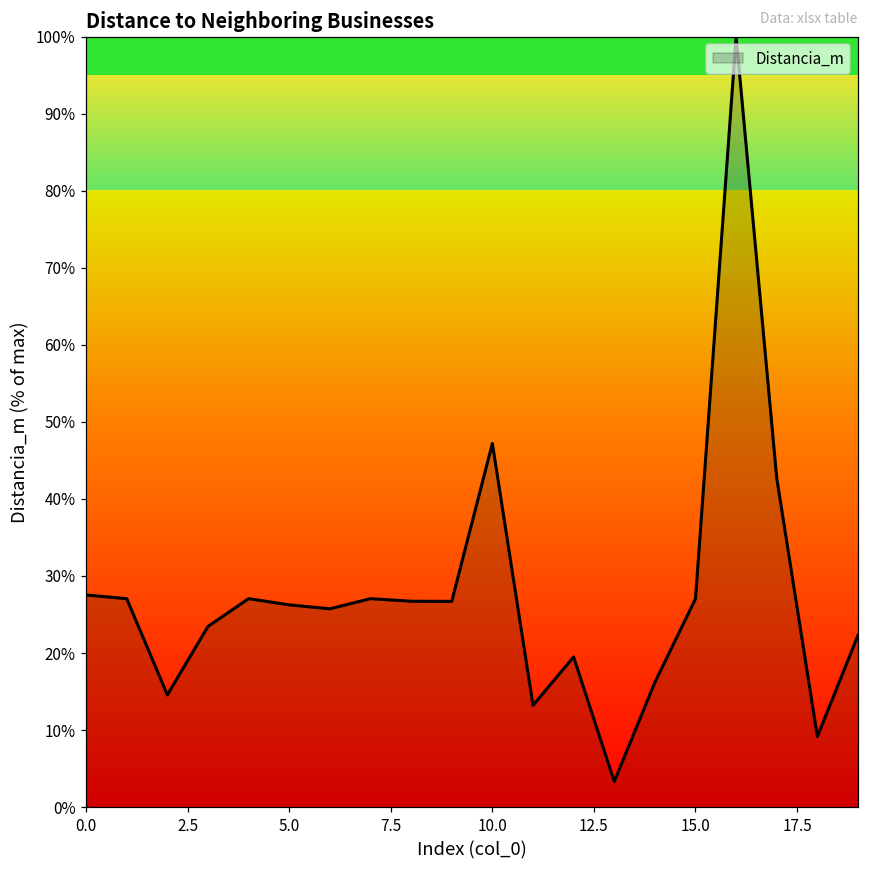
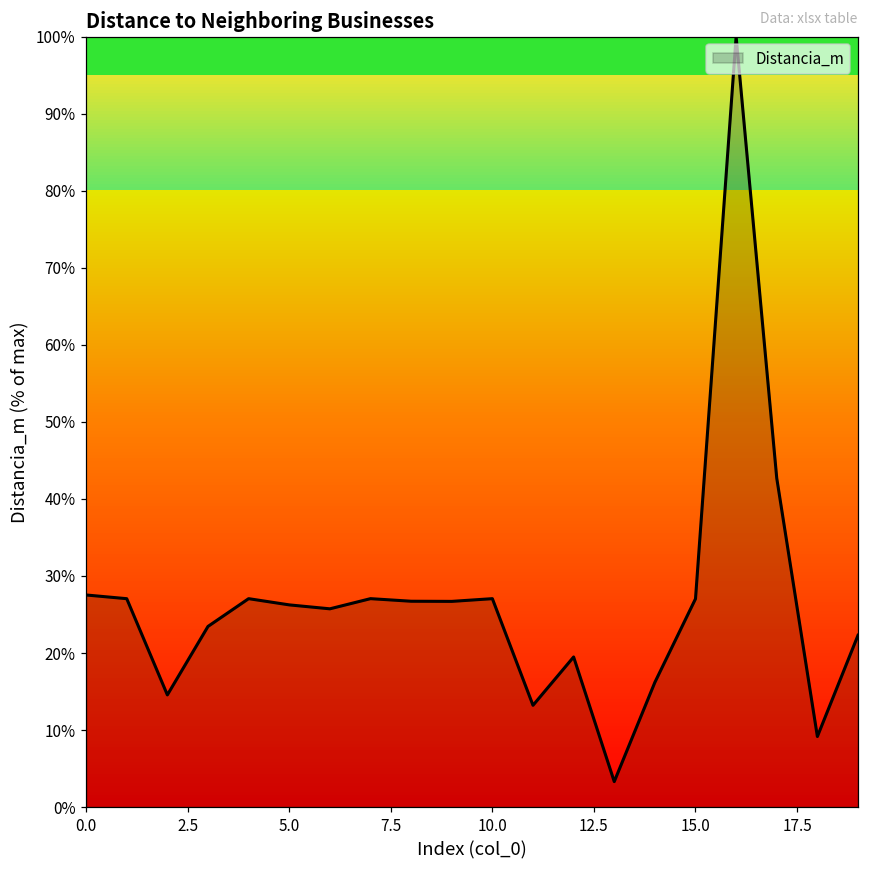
  {
    "0.0": "28%",
    "5.0": "26%",
-   "10.0": "47%",
+   "10.0": "27%",
    "15.0": "27%"
  }
